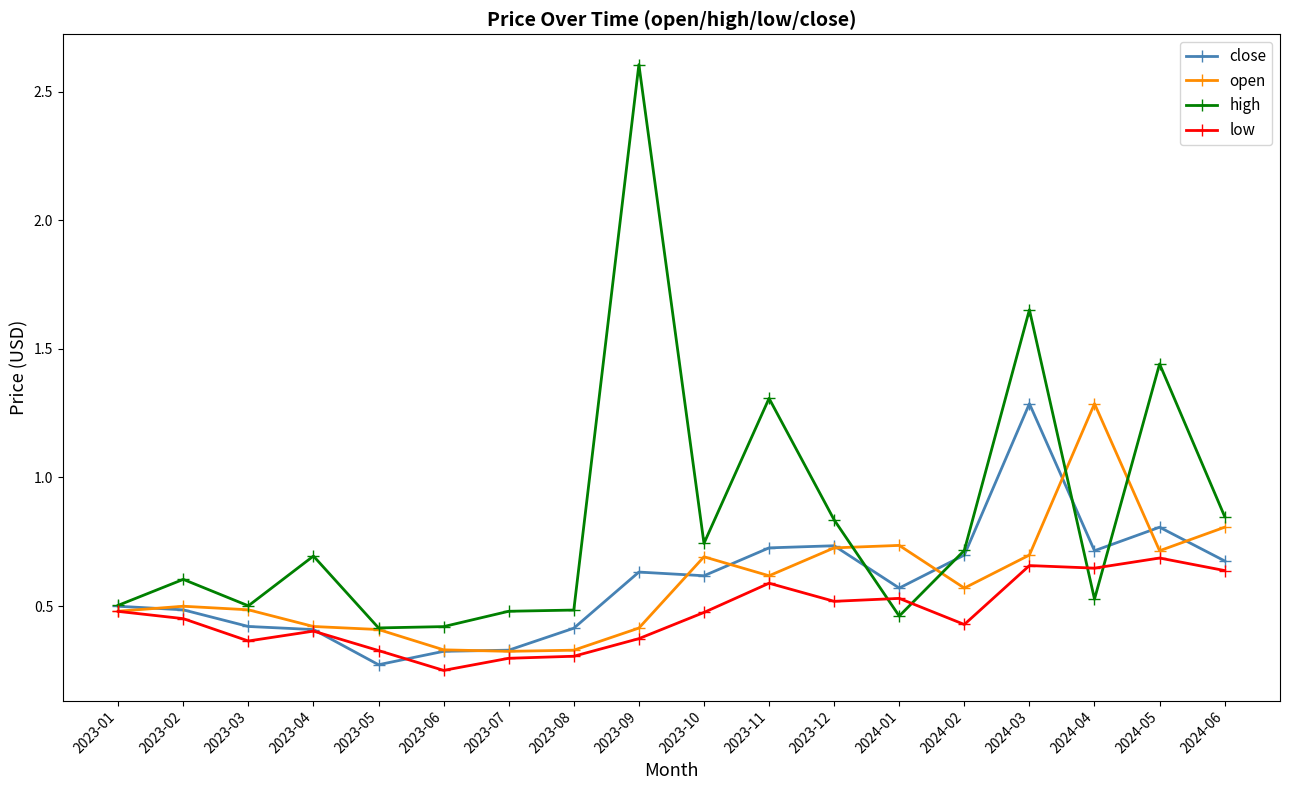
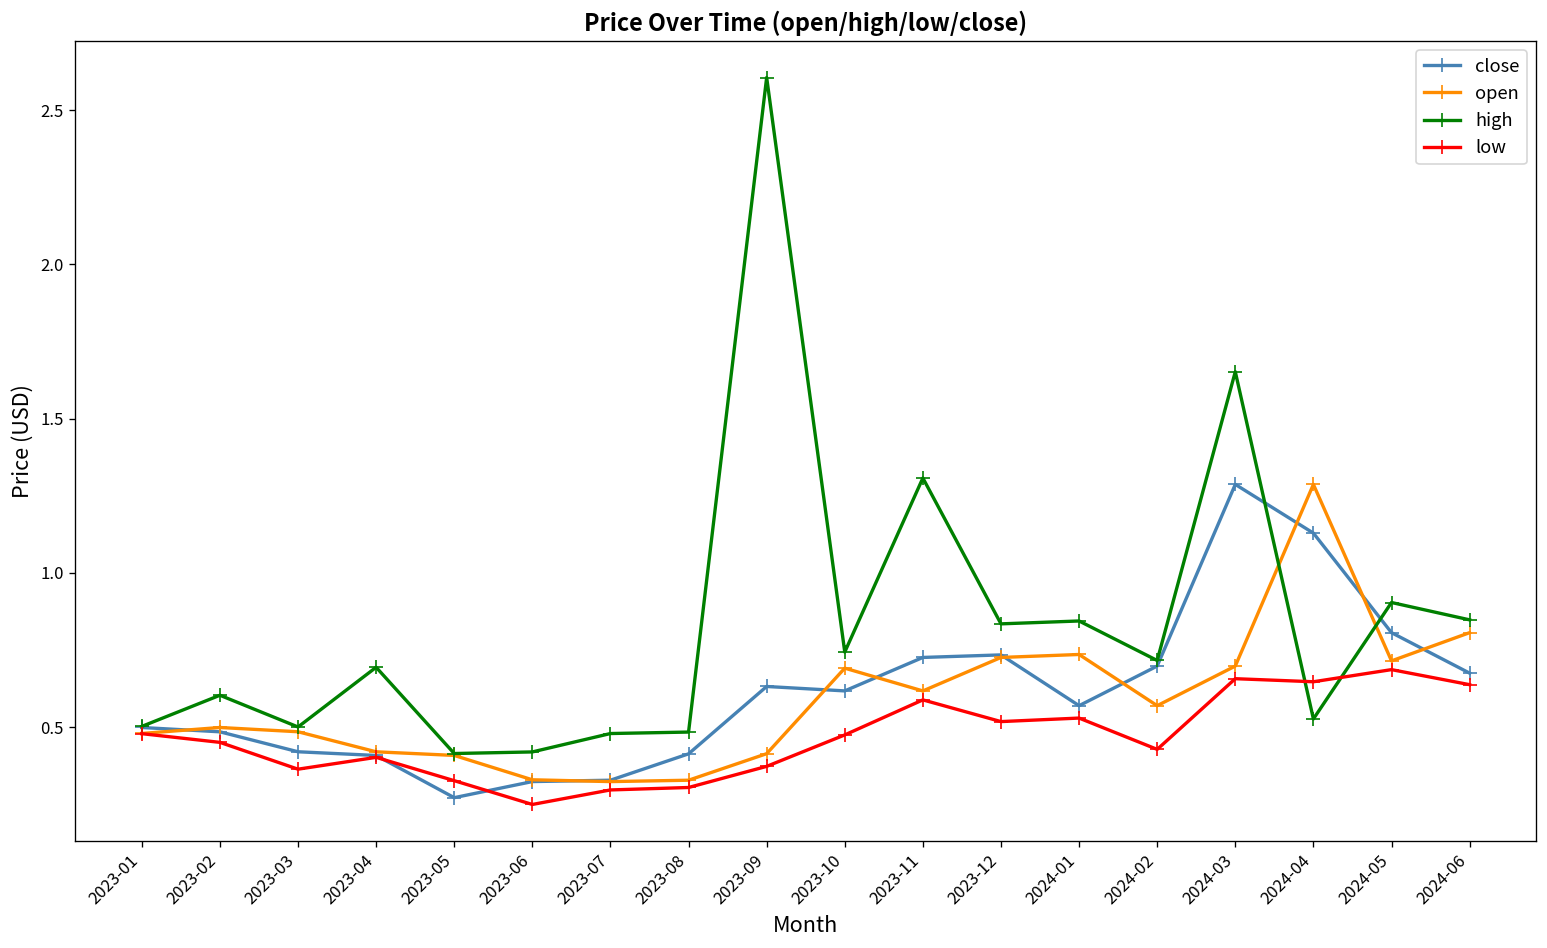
  {
    "close": {
      "2023-02": 0.49,
      "2023-03": 0.42,
      "2023-05": 0.27,
      "2023-08": 0.41,
      "2023-09": 0.63,
      "2023-10": 0.62,
      "2023-11": 0.73,
      "2024-01": 0.57,
      "2024-02": 0.70,
      "2024-03": 1.29,
-     "2024-04": 0.72,
+     "2024-04": 1.13,
      "2024-05": 0.81,
      "2024-06": 0.68
    },
    "open": {
      "2023-02": 0.50,
      "2023-03": 0.49,
      "2023-04": 0.42,
      "2023-08": 0.33,
      "2023-09": 0.41,
      "2023-10": 0.69,
      "2023-11": 0.62,
      "2024-01": 0.74,
      "2024-02": 0.57,
      "2024-03": 0.70,
      "2024-04": 1.29,
      "2024-05": 0.72,
      "2024-06": 0.81
    },
    "high": {
      "2023-02": 0.60,
      "2023-03": 0.50,
      "2023-04": 0.69,
      "2023-06": 0.42,
      "2023-07": 0.48,
      "2023-08": 0.48,
      "2023-09": 2.61,
      "2023-10": 0.74,
      "2023-11": 1.31,
      "2023-12": 0.84,
-     "2024-01": 0.46,
+     "2024-01": 0.84,
      "2024-02": 0.72,
      "2024-03": 1.65,
      "2024-04": 0.53,
-     "2024-05": 1.44,
+     "2024-05": 0.90,
      "2024-06": 0.85
    },
    "low": {
      "2023-02": 0.45,
      "2023-03": 0.36,
      "2023-05": 0.33,
      "2023-06": 0.25,
      "2023-07": 0.30,
      "2023-08": 0.30,
      "2023-09": 0.37,
      "2023-10": 0.48,
      "2023-11": 0.59,
      "2023-12": 0.52,
      "2024-01": 0.53,
      "2024-02": 0.43,
      "2024-03": 0.66,
      "2024-04": 0.65,
      "2024-05": 0.69,
      "2024-06": 0.64
    }
  }
